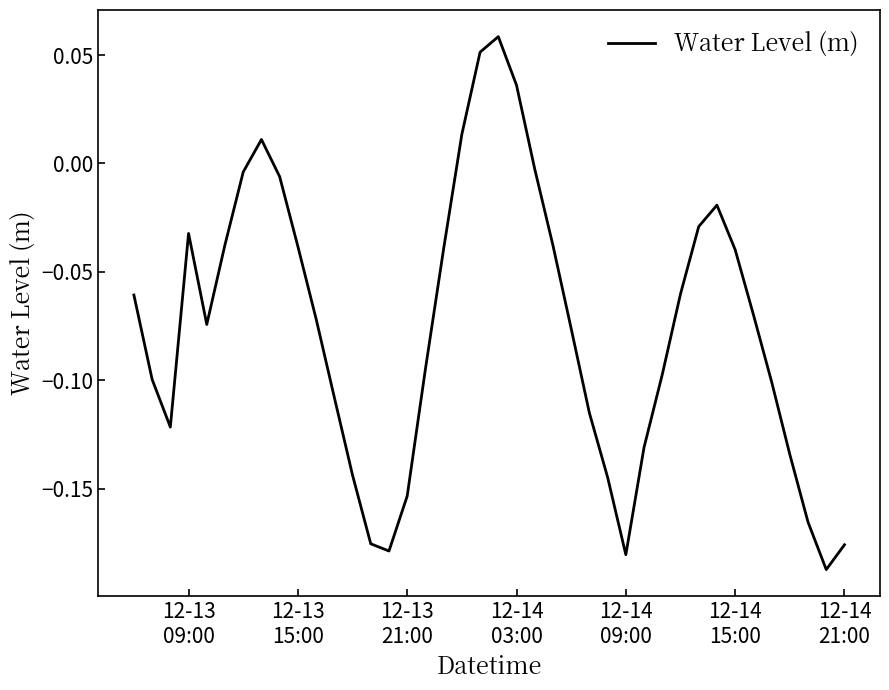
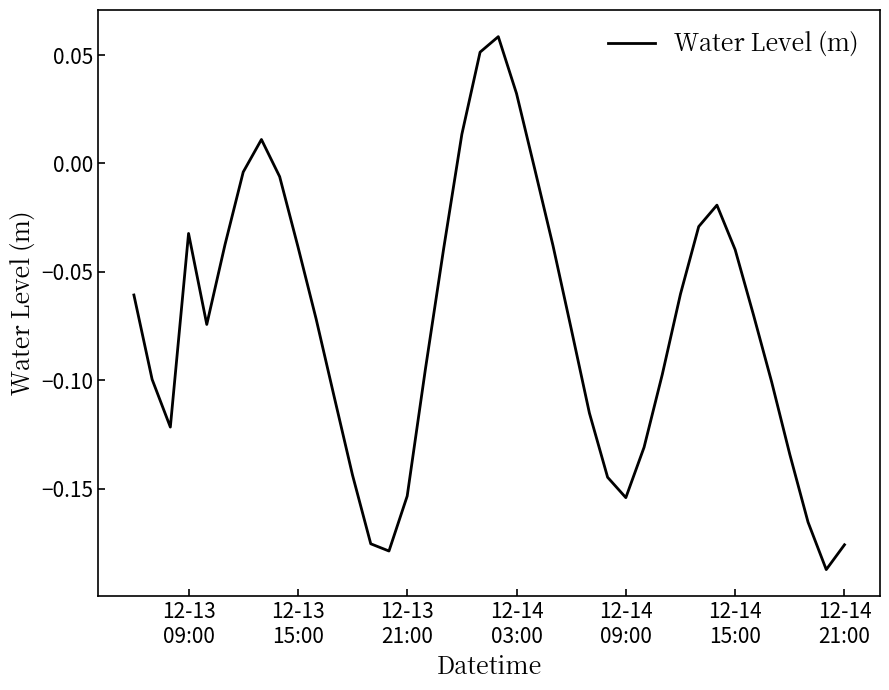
  {
    "12-13 09:00": -0.032,
    "12-13 15:00": -0.038,
    "12-13 21:00": -0.153,
-   "12-14 03:00": 0.036,
-   "12-14 09:00": -0.181,
+   "12-14 03:00": 0.032,
+   "12-14 09:00": -0.154,
    "12-14 15:00": -0.040,
    "12-14 21:00": -0.176
  }
